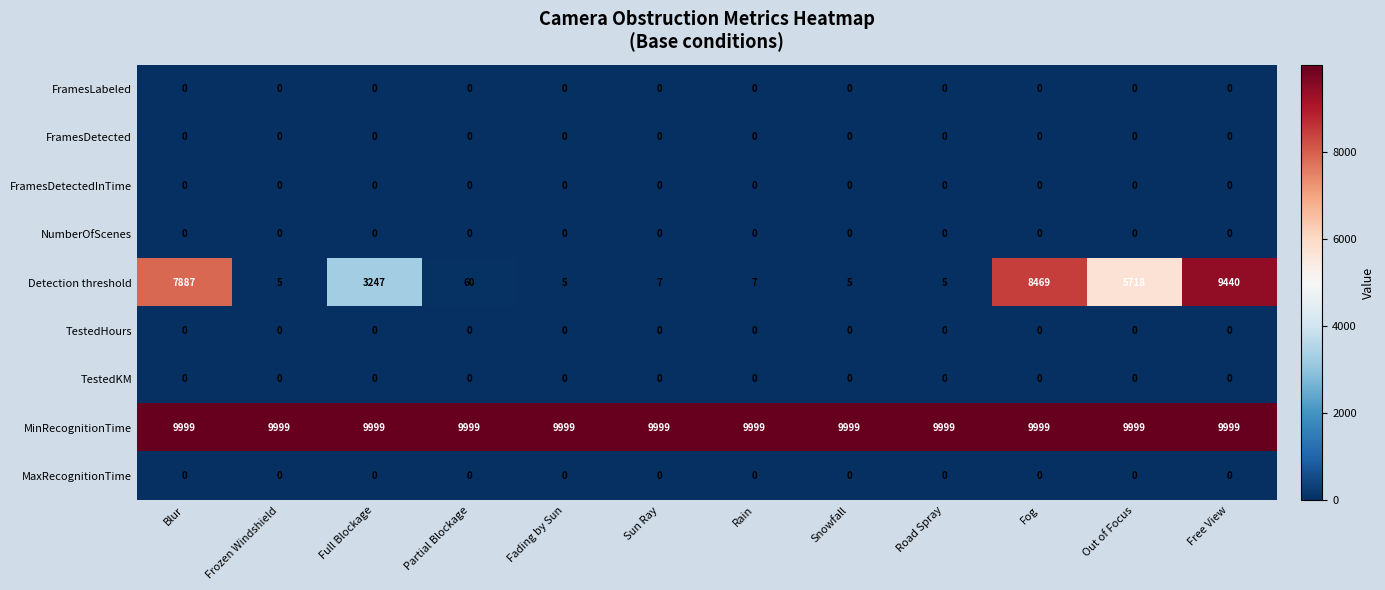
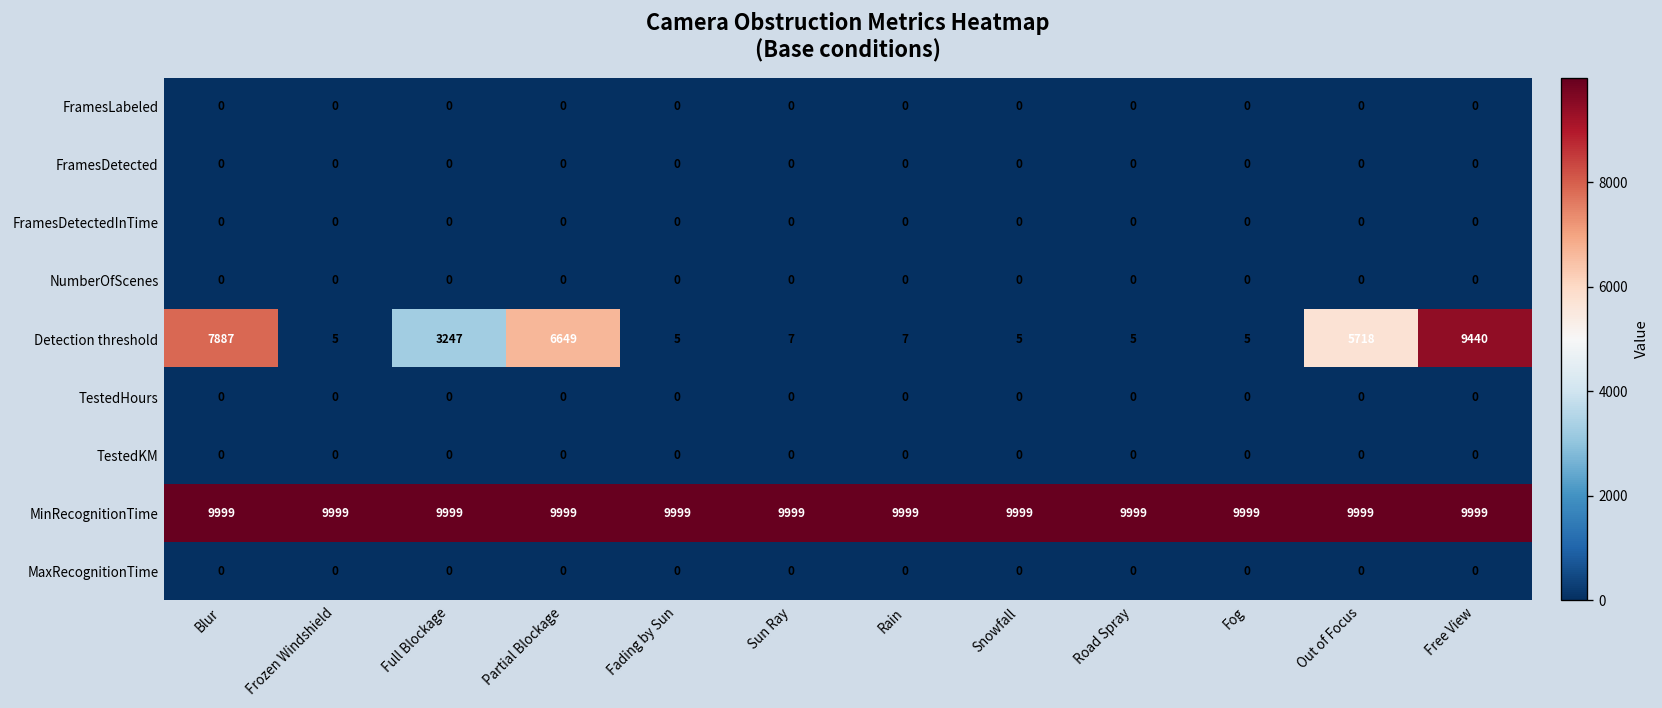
  {
    "FramesLabeled": {
      "Blur": 0,
      "Frozen Windshield": 0,
      "Full Blockage": 0,
      "Partial Blockage": 0,
      "Fading by Sun": 0,
      "Sun Ray": 0,
      "Rain": 0,
      "Snowfall": 0,
      "Road Spray": 0,
      "Fog": 0,
      "Out of Focus": 0,
      "Free View": 0
    },
    "FramesDetected": {
      "Blur": 0,
      "Frozen Windshield": 0,
      "Full Blockage": 0,
      "Partial Blockage": 0,
      "Fading by Sun": 0,
      "Sun Ray": 0,
      "Rain": 0,
      "Snowfall": 0,
      "Road Spray": 0,
      "Fog": 0,
      "Out of Focus": 0,
      "Free View": 0
    },
    "FramesDetectedInTime": {
      "Blur": 0,
      "Frozen Windshield": 0,
      "Full Blockage": 0,
      "Partial Blockage": 0,
      "Fading by Sun": 0,
      "Sun Ray": 0,
      "Rain": 0,
      "Snowfall": 0,
      "Road Spray": 0,
      "Fog": 0,
      "Out of Focus": 0,
      "Free View": 0
    },
    "NumberOfScenes": {
      "Blur": 0,
      "Frozen Windshield": 0,
      "Full Blockage": 0,
      "Partial Blockage": 0,
      "Fading by Sun": 0,
      "Sun Ray": 0,
      "Rain": 0,
      "Snowfall": 0,
      "Road Spray": 0,
      "Fog": 0,
      "Out of Focus": 0,
      "Free View": 0
    },
    "Detection threshold": {
      "Blur": 7887,
      "Frozen Windshield": 5,
      "Full Blockage": 3247,
-     "Partial Blockage": 60,
+     "Partial Blockage": 6649,
      "Fading by Sun": 5,
      "Sun Ray": 7,
      "Rain": 7,
      "Snowfall": 5,
      "Road Spray": 5,
-     "Fog": 8469,
+     "Fog": 5,
      "Free View": 9440
    },
    "TestedHours": {
      "Blur": 0,
      "Frozen Windshield": 0,
      "Full Blockage": 0,
      "Partial Blockage": 0,
      "Fading by Sun": 0,
      "Sun Ray": 0,
      "Rain": 0,
      "Snowfall": 0,
      "Road Spray": 0,
      "Fog": 0,
      "Out of Focus": 0,
      "Free View": 0
    },
    "TestedKM": {
      "Blur": 0,
      "Frozen Windshield": 0,
      "Full Blockage": 0,
      "Partial Blockage": 0,
      "Fading by Sun": 0,
      "Sun Ray": 0,
      "Rain": 0,
      "Snowfall": 0,
      "Road Spray": 0,
      "Fog": 0,
      "Out of Focus": 0,
      "Free View": 0
    },
    "MinRecognitionTime": {
      "Blur": 9999,
      "Frozen Windshield": 9999,
      "Full Blockage": 9999,
      "Partial Blockage": 9999,
      "Fading by Sun": 9999,
      "Sun Ray": 9999,
      "Rain": 9999,
      "Snowfall": 9999,
      "Road Spray": 9999,
      "Fog": 9999,
      "Out of Focus": 9999,
      "Free View": 9999
    },
    "MaxRecognitionTime": {
      "Blur": 0,
      "Frozen Windshield": 0,
      "Full Blockage": 0,
      "Partial Blockage": 0,
      "Fading by Sun": 0,
      "Sun Ray": 0,
      "Rain": 0,
      "Snowfall": 0,
      "Road Spray": 0,
      "Fog": 0,
      "Out of Focus": 0,
      "Free View": 0
    }
  }
